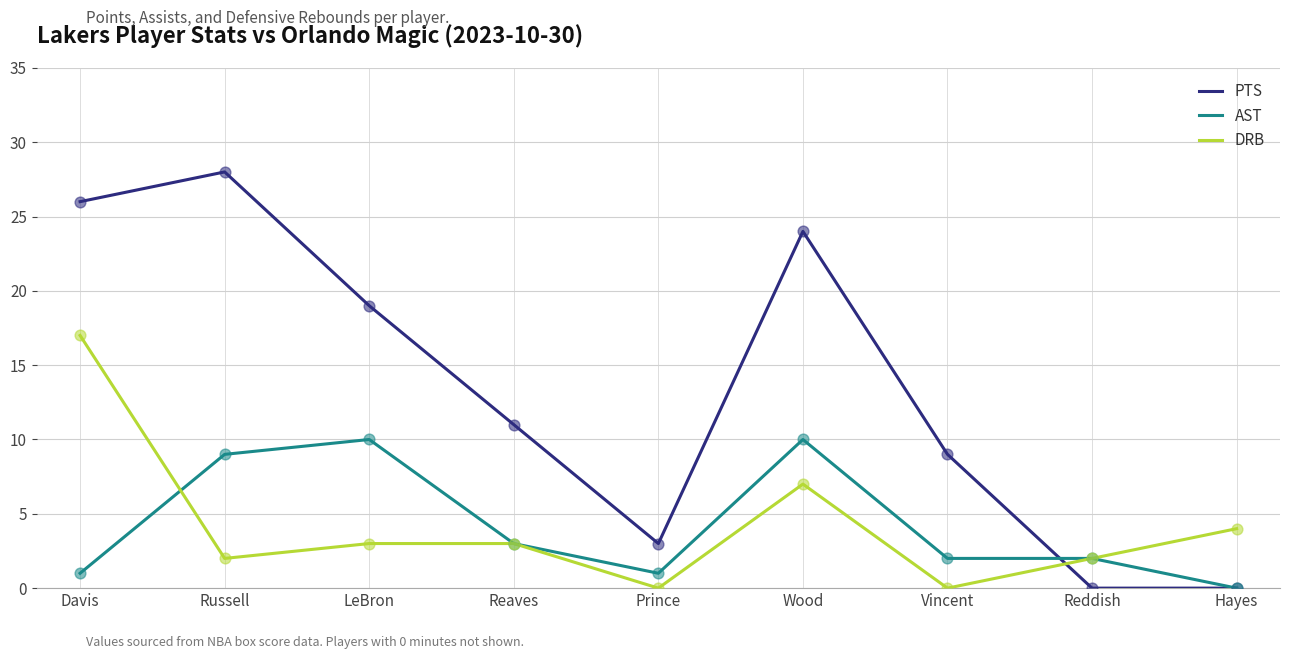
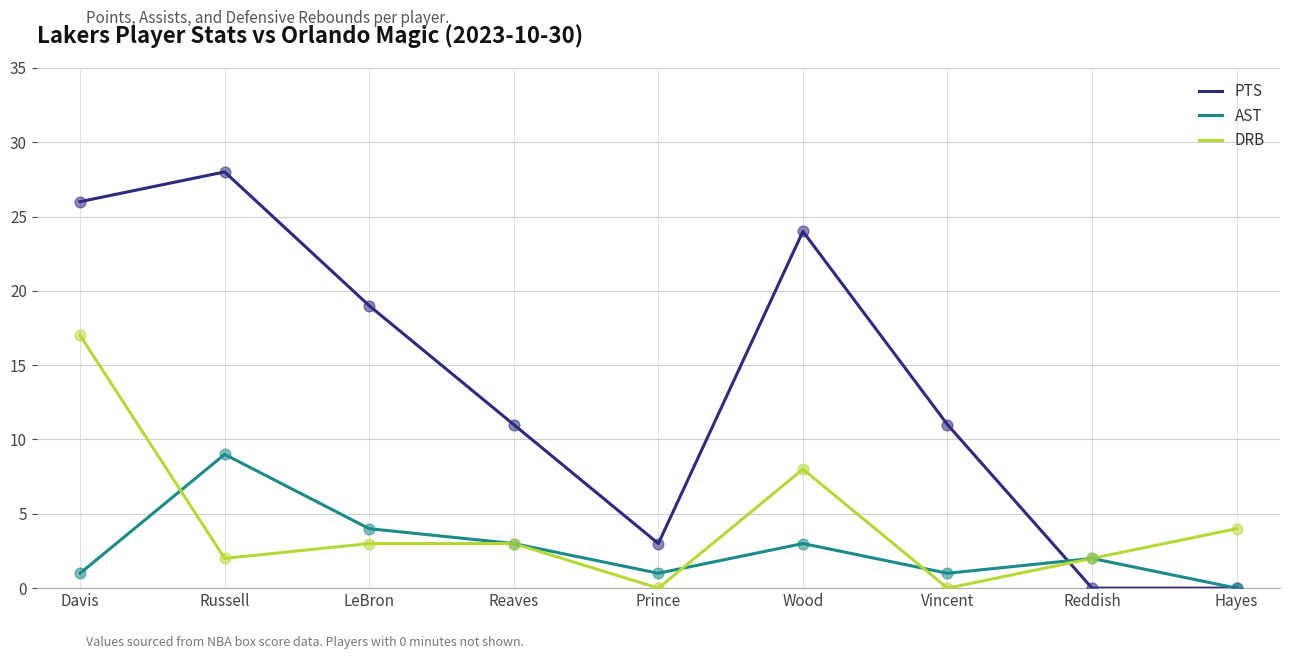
  {
    "PTS": {
      "Davis": 26,
      "Russell": 28,
      "LeBron": 19,
      "Reaves": 11,
      "Prince": 3,
      "Wood": 24,
-     "Vincent": 9,
+     "Vincent": 11,
      "Reddish": 0
    },
    "AST": {
      "Davis": 1,
      "Russell": 9,
-     "LeBron": 10,
+     "LeBron": 4,
      "Prince": 1,
-     "Wood": 10,
-     "Vincent": 2
+     "Wood": 3,
+     "Vincent": 1
    },
    "DRB": {
      "Davis": 17,
      "Russell": 2,
      "LeBron": 3,
      "Prince": 0,
-     "Wood": 7,
+     "Wood": 8,
      "Vincent": 0,
      "Hayes": 4
    }
  }
